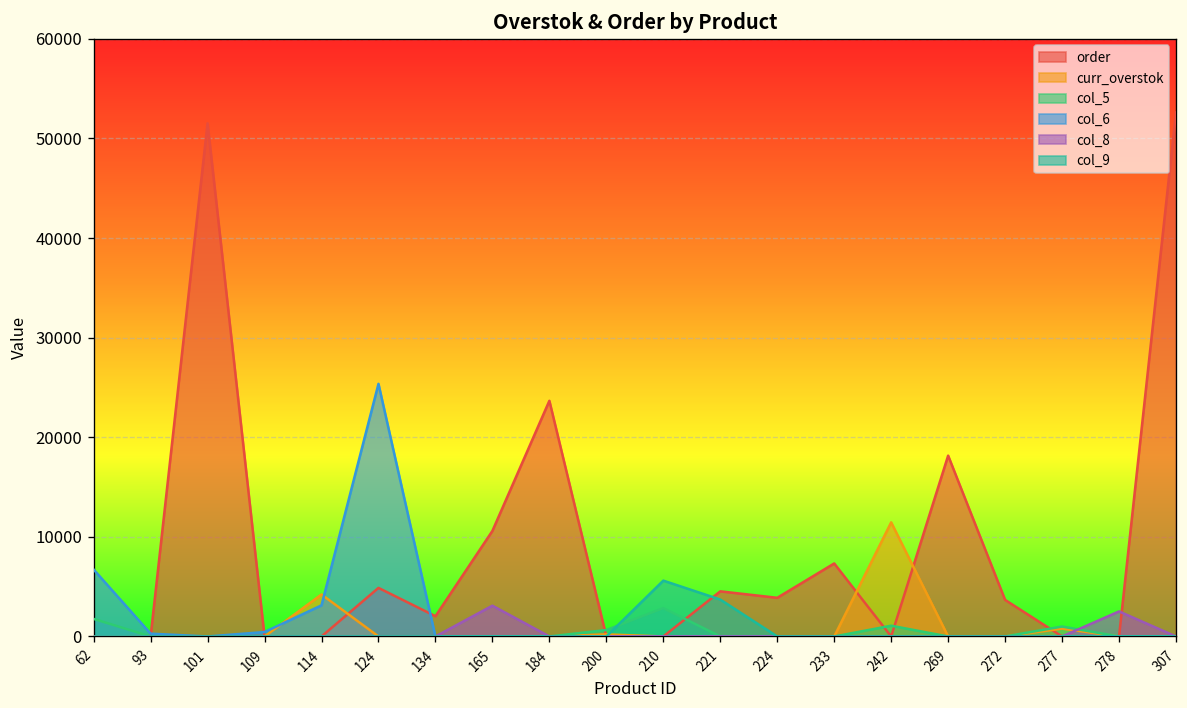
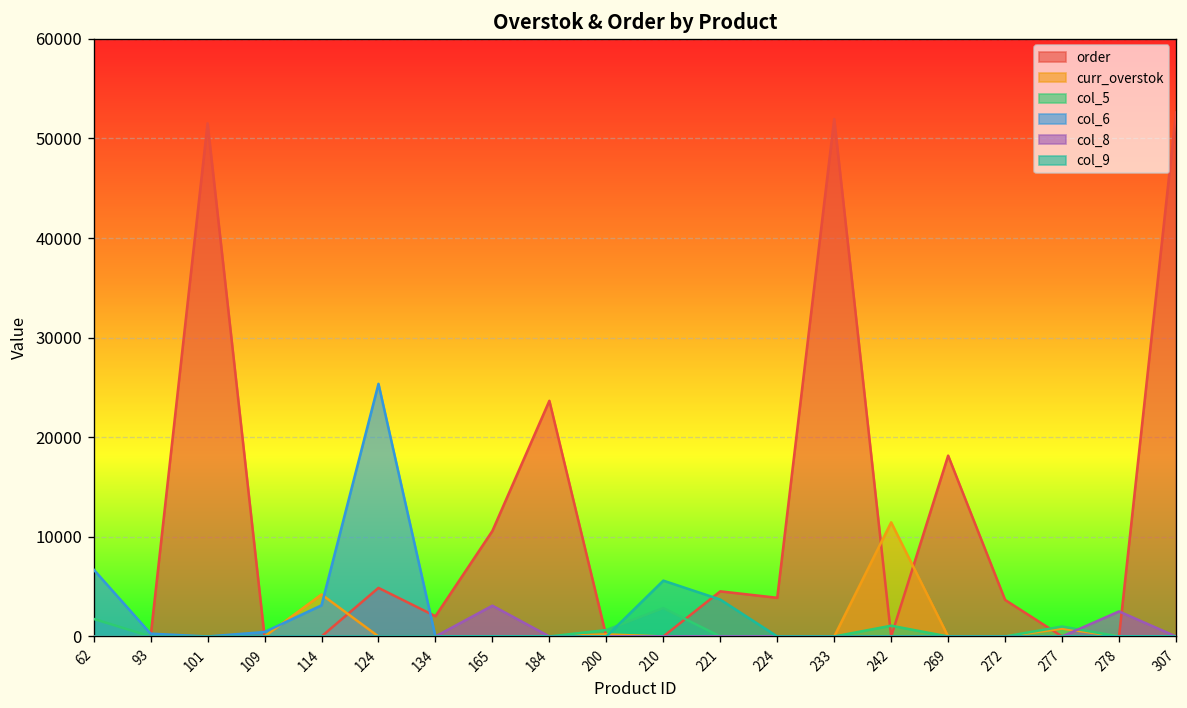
  {
    "order": {
      "101": 52000,
      "124": 5000,
      "134": 2000,
      "165": 11000,
      "184": 24000,
      "221": 5000,
      "224": 4000,
-     "233": 7000,
+     "233": 52000,
      "269": 18000,
      "272": 4000,
      "307": 53000
    },
    "curr_overstok": {
      "114": 4000,
      "242": 11000
    },
    "col_6": {
      "62": 7000,
      "109": 0,
      "114": 3000,
      "124": 25000
    },
    "col_8": {
      "165": 3000,
      "278": 3000
    }
  }
